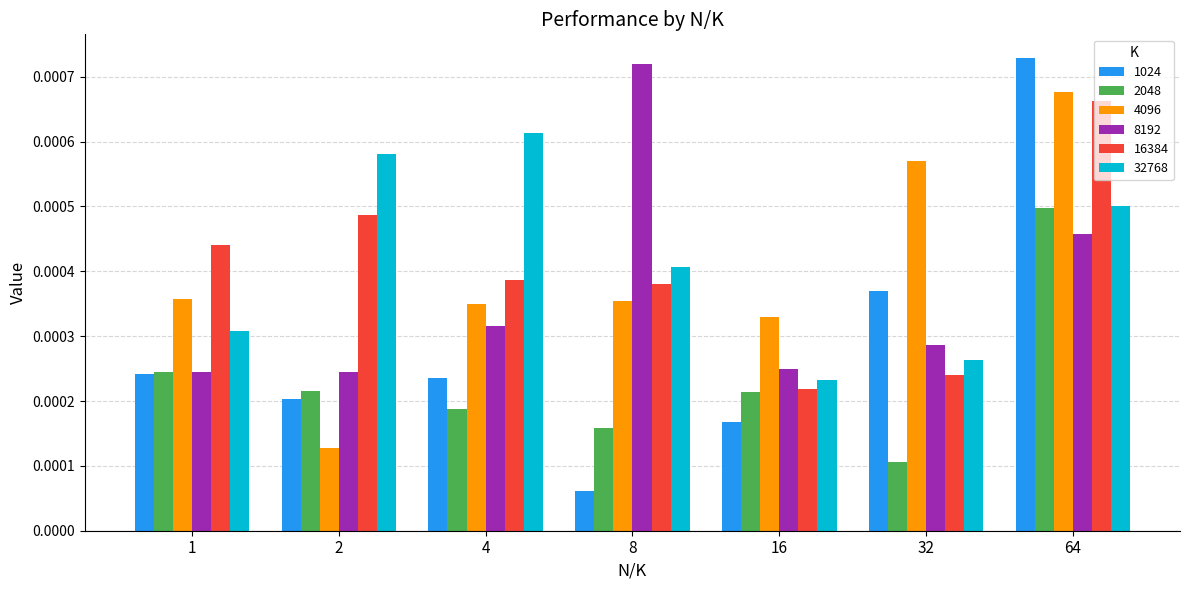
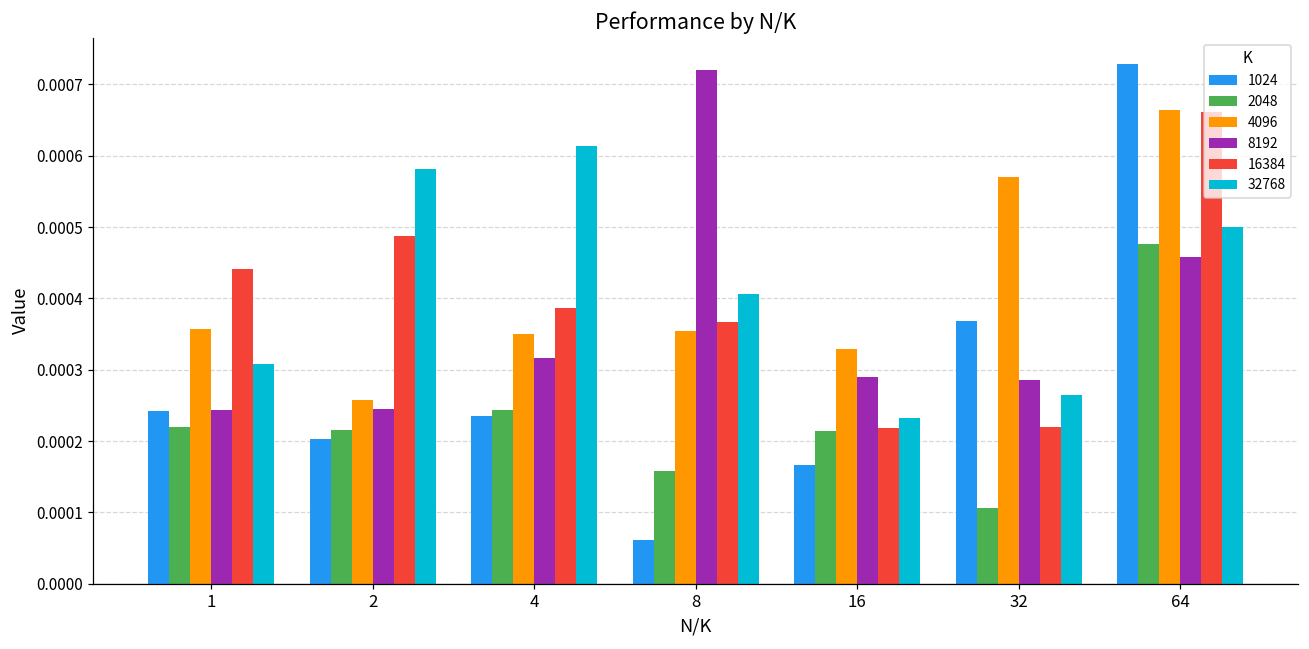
  {
    "2048": {
-     "1": 0.00025,
+     "1": 0.00022,
      "2": 0.00022,
-     "4": 0.00019,
+     "4": 0.00024,
      "8": 0.00016,
      "16": 0.00021,
      "32": 0.00011,
-     "64": 0.00050
+     "64": 0.00048
    },
    "4096": {
      "1": 0.00036,
-     "2": 0.00013,
+     "2": 0.00026,
      "4": 0.00035,
      "8": 0.00036,
      "16": 0.00033,
      "32": 0.00057,
-     "64": 0.00068
+     "64": 0.00066
    },
    "8192": {
      "1": 0.00024,
      "2": 0.00025,
      "4": 0.00032,
      "8": 0.00072,
-     "16": 0.00025,
+     "16": 0.00029,
      "32": 0.00029,
      "64": 0.00046
    },
    "16384": {
      "1": 0.00044,
      "2": 0.00049,
      "4": 0.00039,
-     "8": 0.00038,
+     "8": 0.00037,
      "16": 0.00022,
-     "32": 0.00024
+     "32": 0.00022
    }
  }
